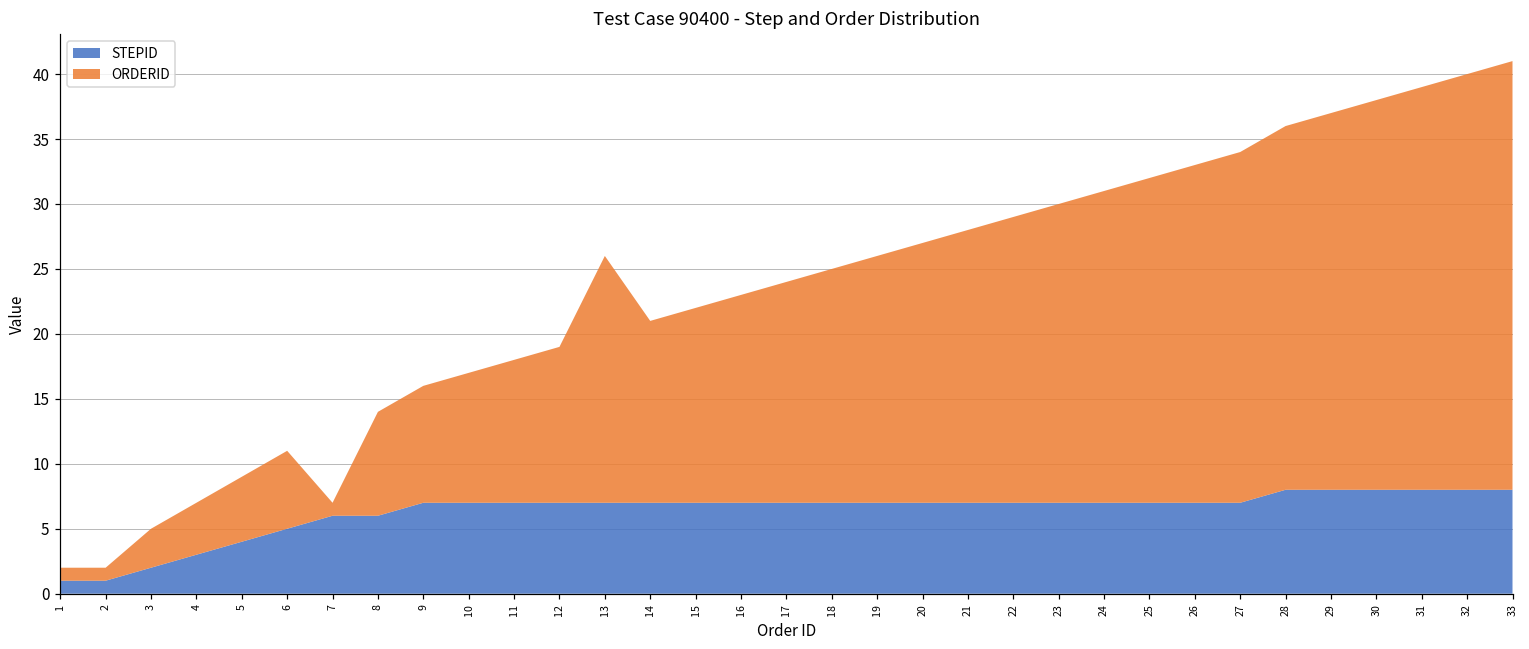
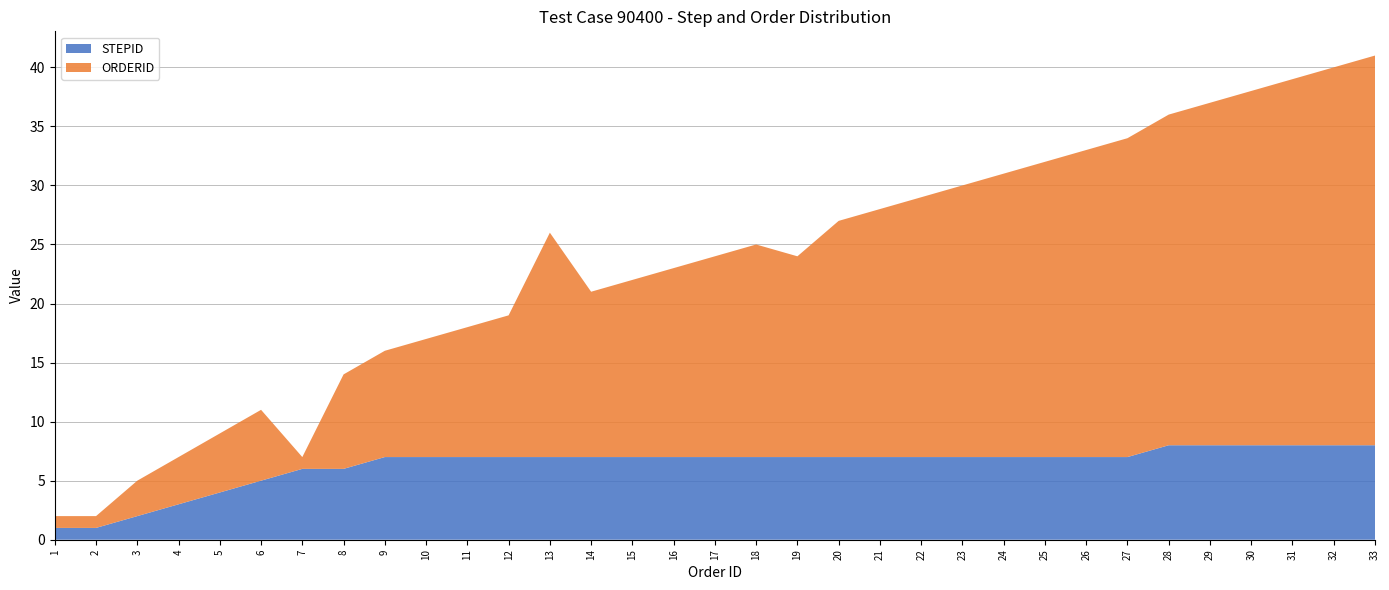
  {
    "STEPID": {
      "1": 1,
      "2": 1,
      "3": 2,
      "4": 3,
      "5": 4,
      "6": 5,
      "7": 6,
      "8": 6,
      "9": 7,
      "10": 7,
      "11": 7,
      "12": 7,
      "13": 7,
      "14": 7,
      "15": 7,
      "16": 7,
      "17": 7,
      "18": 7,
      "19": 7,
      "20": 7,
      "21": 7,
      "22": 7,
      "23": 7,
      "24": 7,
      "25": 7,
      "26": 7,
      "27": 7,
      "28": 8,
      "29": 8,
      "30": 8,
      "31": 8,
      "32": 8,
      "33": 8
    },
    "ORDERID": {
      "1": 1,
      "2": 1,
      "3": 3,
      "4": 4,
      "5": 5,
      "6": 6,
      "7": 1,
      "8": 8,
      "9": 9,
      "10": 10,
      "11": 11,
      "12": 12,
      "13": 19,
      "14": 14,
      "15": 15,
      "16": 16,
      "17": 17,
      "18": 18,
-     "19": 19,
+     "19": 17,
      "20": 20,
      "21": 21,
      "22": 22,
      "23": 23,
      "24": 24,
      "25": 25,
      "26": 26,
      "27": 27,
      "28": 28,
      "29": 29,
      "30": 30,
      "31": 31,
      "32": 32,
      "33": 33
    }
  }
